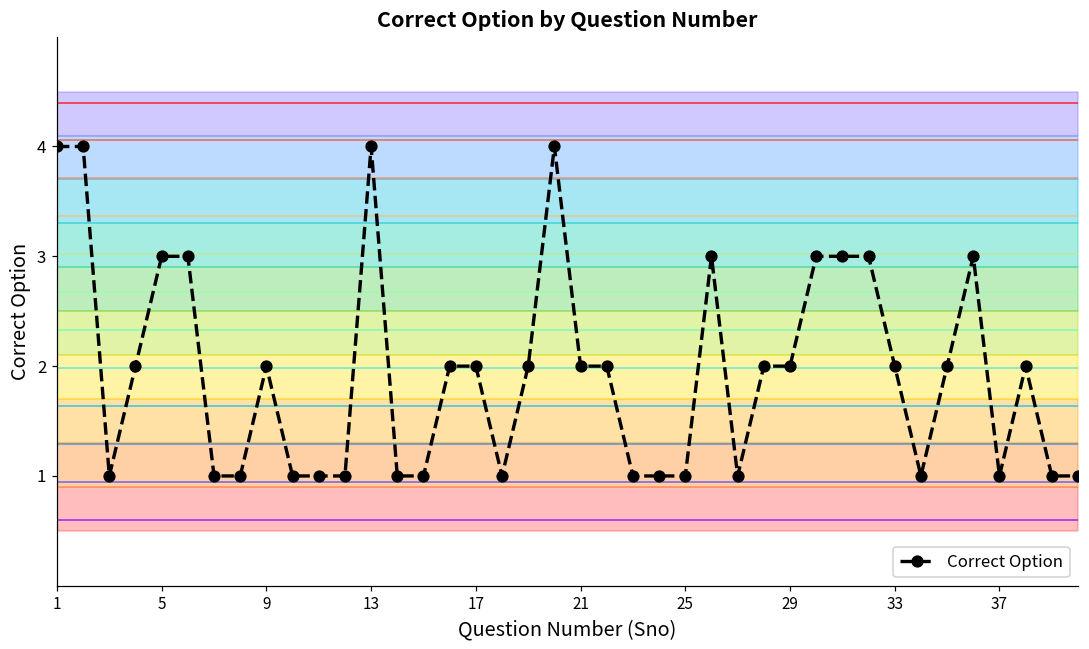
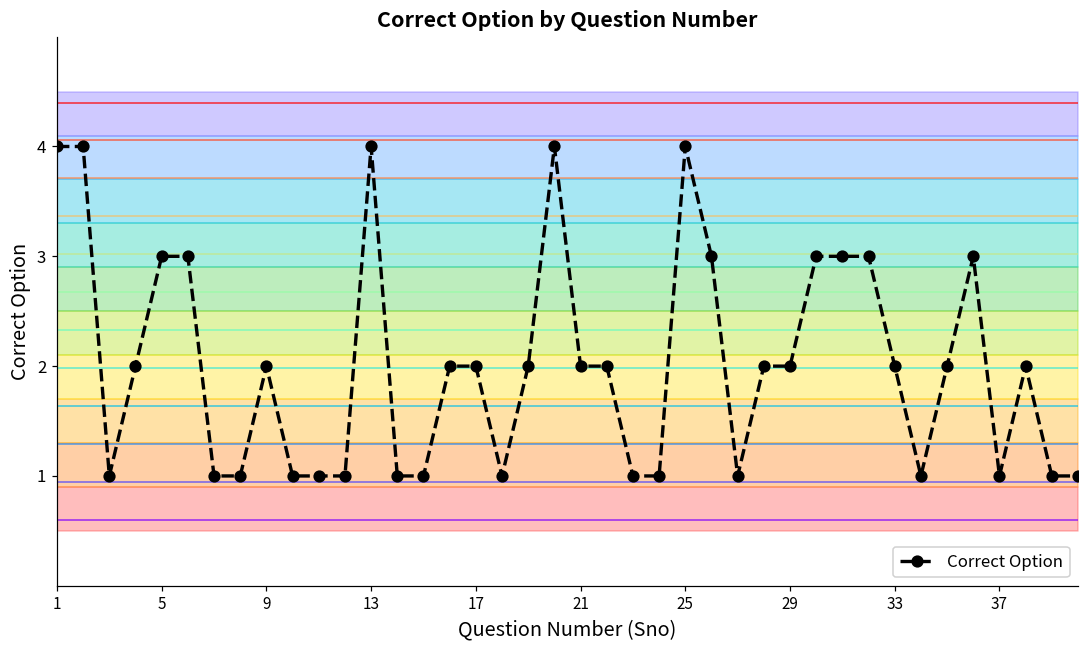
  {
    "Correct Option": {
      "1": 4,
      "13": 4,
-     "25": 1,
+     "25": 4,
      "37": 1
    }
  }
